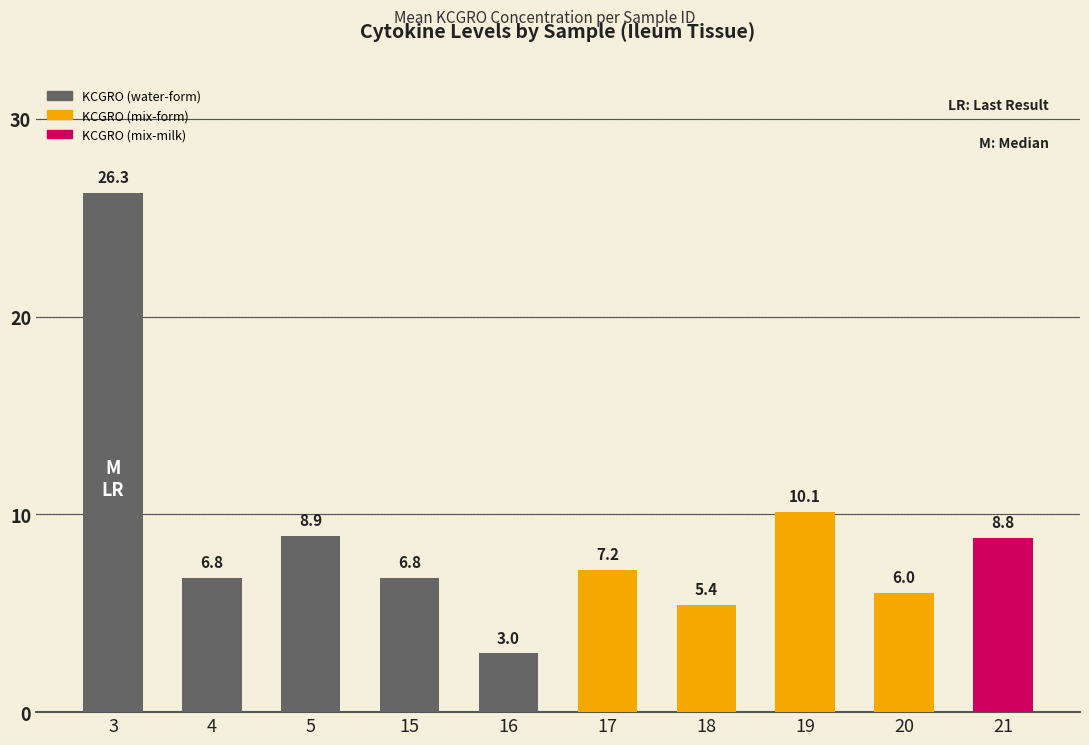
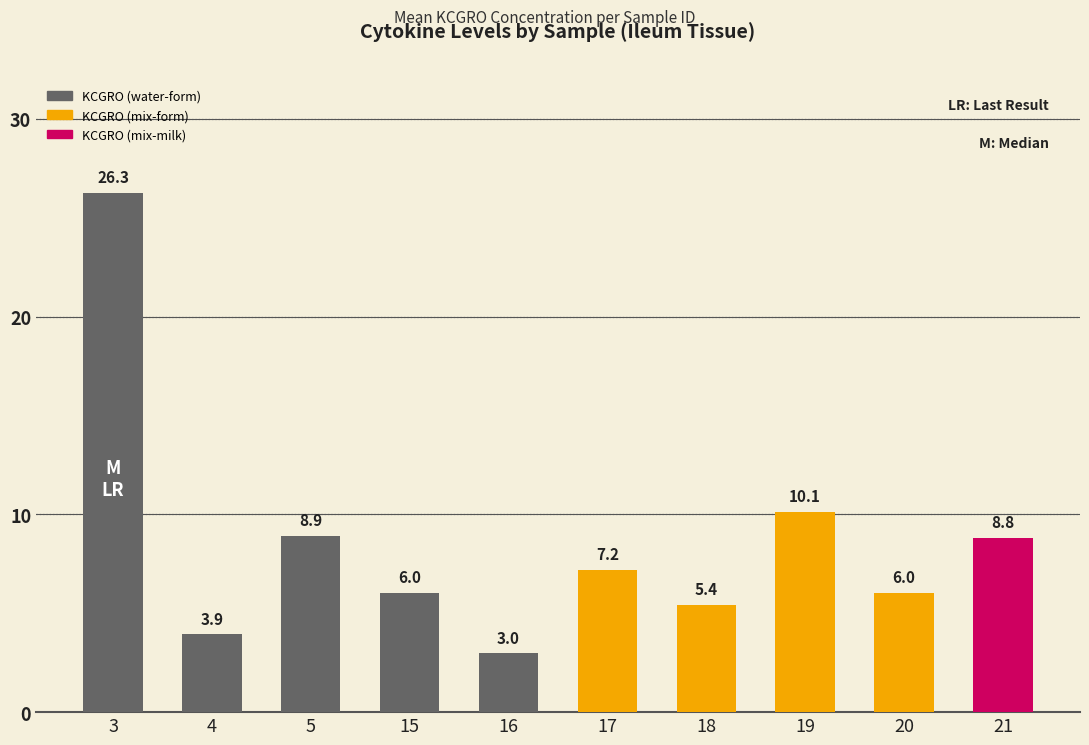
  {
    "3": 26.3,
-   "4": 6.8,
+   "4": 3.9,
    "5": 8.9,
-   "15": 6.8,
+   "15": 6.0,
    "16": 3.0,
    "17": 7.2,
    "18": 5.4,
    "19": 10.1,
    "20": 6.0,
    "21": 8.8
  }
